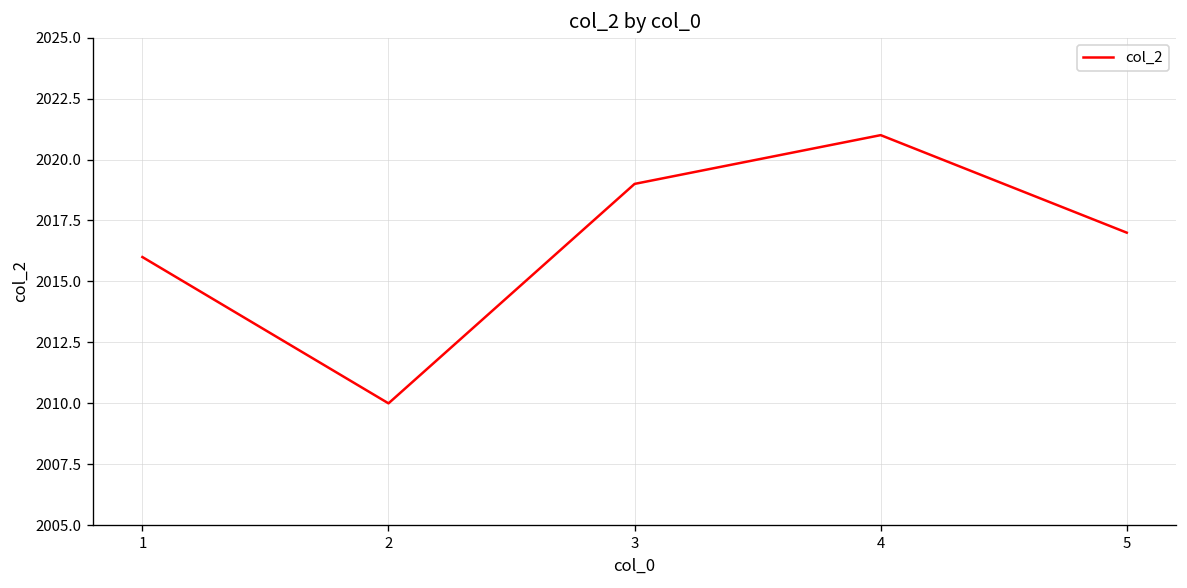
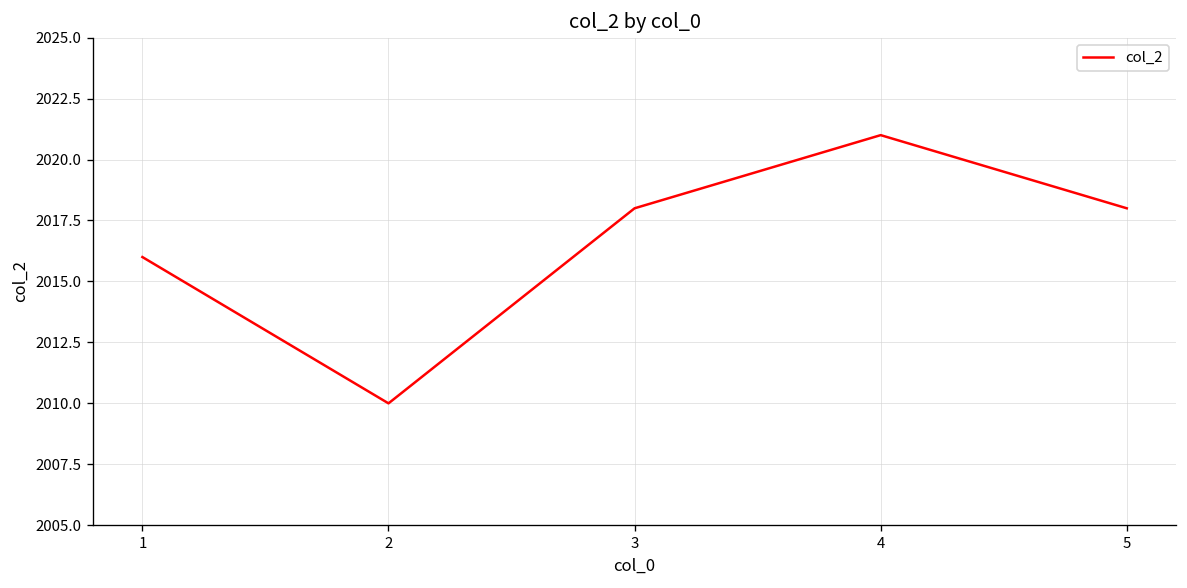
  {
    "1": 2016,
    "2": 2010,
-   "3": 2019,
+   "3": 2018,
    "4": 2021,
-   "5": 2017
+   "5": 2018
  }
